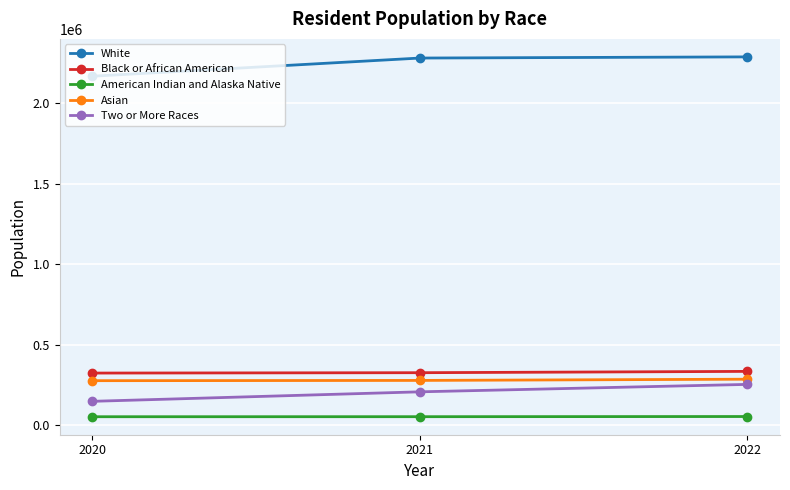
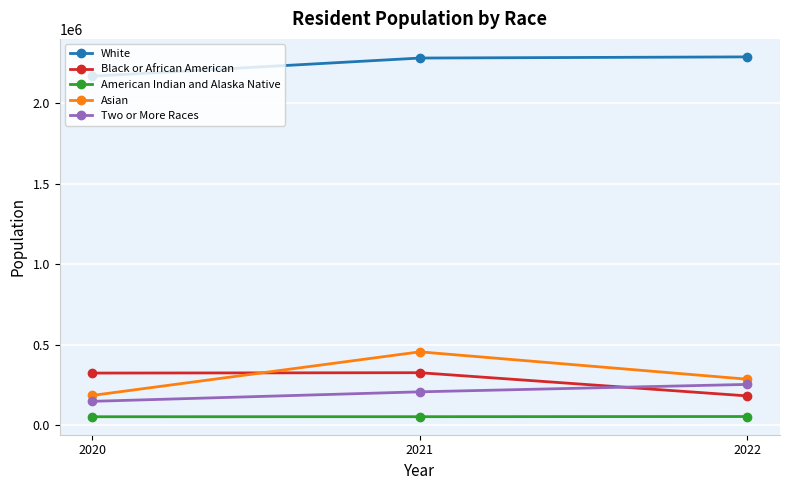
  {
    "White": {
      "2021": 2280000,
      "2022": 2290000
    },
    "Black or African American": {
      "2020": 320000,
      "2021": 330000,
-     "2022": 330000
+     "2022": 180000
    },
    "American Indian and Alaska Native": {
      "2020": 50000,
      "2021": 50000,
      "2022": 50000
    },
    "Asian": {
-     "2020": 280000,
-     "2021": 280000,
+     "2020": 190000,
+     "2021": 460000,
      "2022": 290000
    },
    "Two or More Races": {
      "2020": 150000,
      "2021": 210000,
      "2022": 250000
    }
  }
